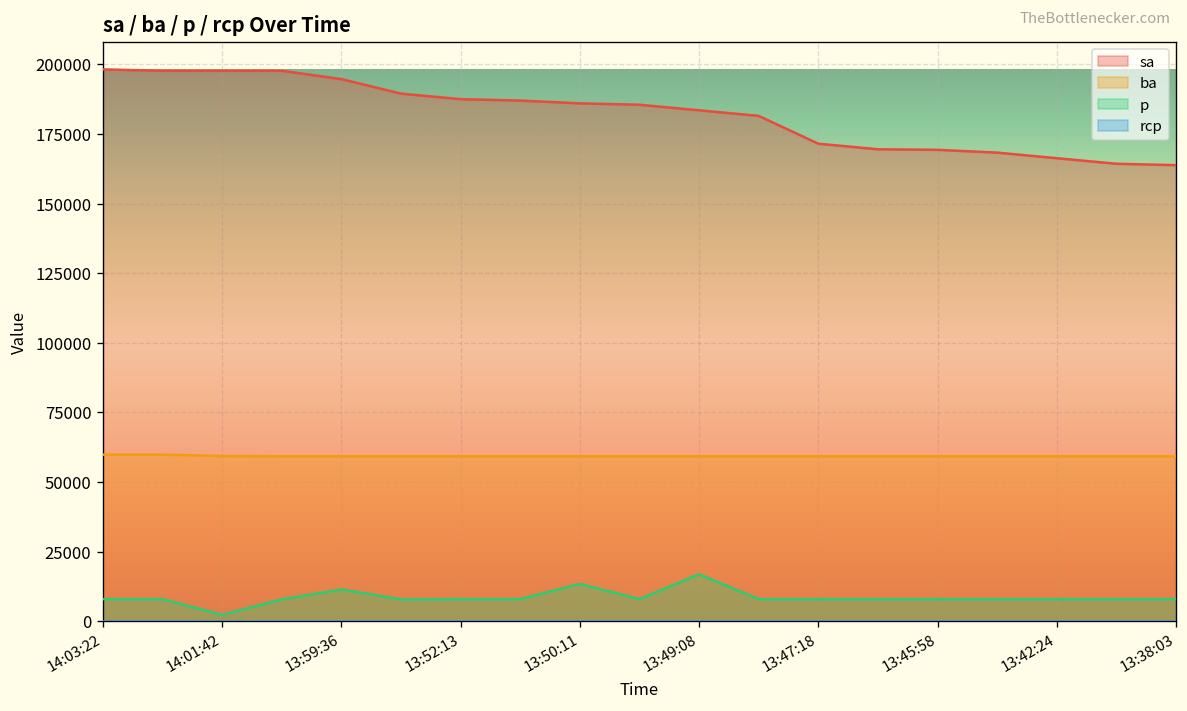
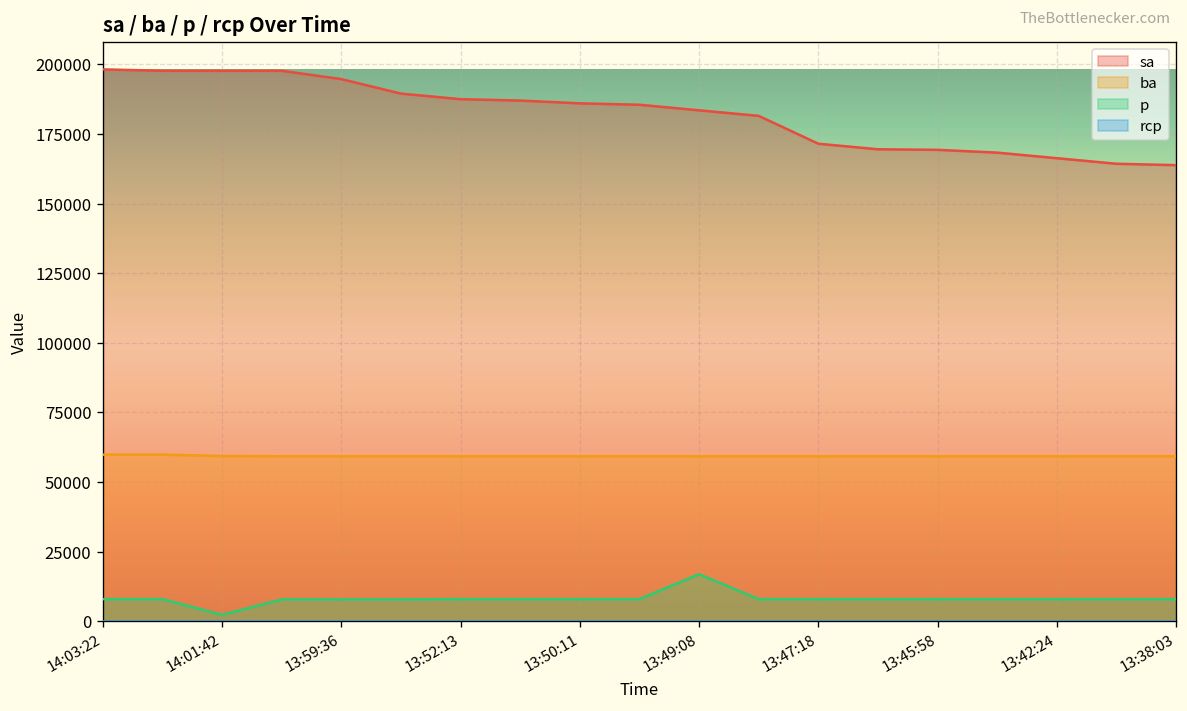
  {
    "p": {
      "14:03:22": 8000,
      "14:01:42": 2000,
-     "13:59:36": 11000,
+     "13:59:36": 8000,
      "13:52:13": 8000,
-     "13:50:11": 13000,
+     "13:50:11": 8000,
      "13:49:08": 17000,
      "13:47:18": 8000,
      "13:45:58": 8000,
      "13:42:24": 8000,
      "13:38:03": 8000
    },
    "rcp": {
      "14:03:22": 0,
      "14:01:42": 0,
      "13:59:36": 0,
      "13:52:13": 0,
      "13:50:11": 0,
      "13:49:08": 0,
      "13:47:18": 0,
      "13:45:58": 0,
      "13:42:24": 0,
      "13:38:03": 0
    }
  }
